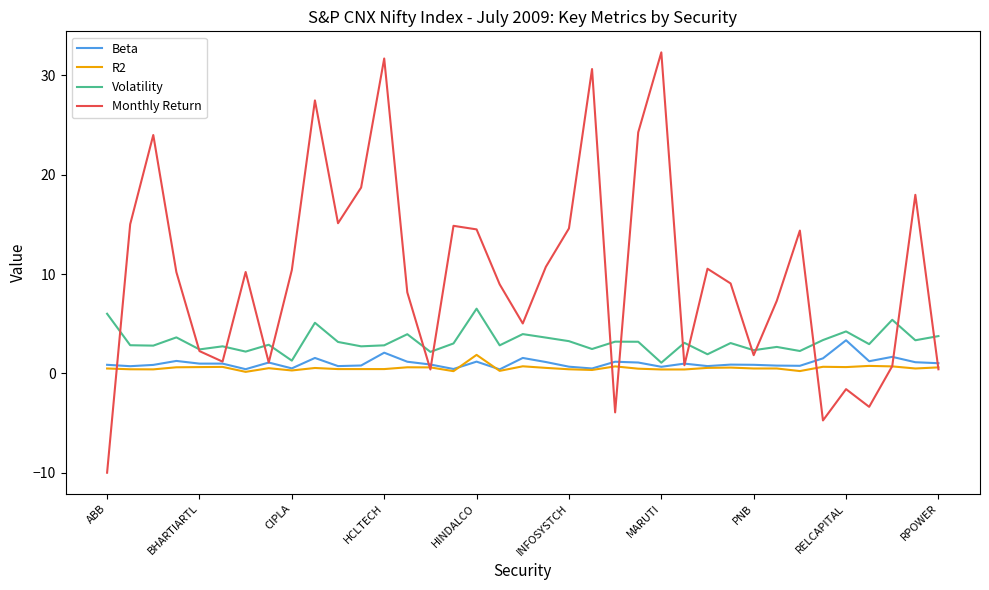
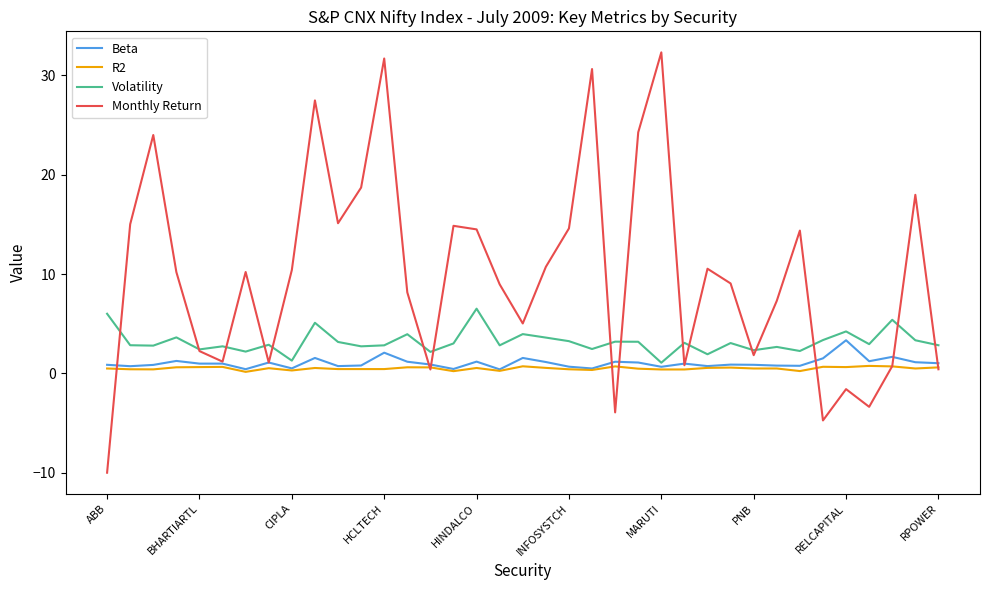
  {
    "Beta": {
      "ABB": 1,
      "BHARTIARTL": 1,
      "HCLTECH": 2,
      "HINDALCO": 1,
      "INFOSYSTCH": 1,
      "MARUTI": 1,
      "PNB": 1,
      "RELCAPITAL": 3,
      "RPOWER": 1
    },
    "R2": {
      "ABB": 1,
      "BHARTIARTL": 1,
      "HCLTECH": 0,
-     "HINDALCO": 2,
+     "HINDALCO": 1,
      "INFOSYSTCH": 0,
      "MARUTI": 0,
      "PNB": 1,
      "RELCAPITAL": 1
    },
    "Volatility": {
      "ABB": 6,
      "CIPLA": 1,
      "HCLTECH": 3,
      "HINDALCO": 7,
      "INFOSYSTCH": 3,
      "MARUTI": 1,
      "PNB": 2,
      "RELCAPITAL": 4,
-     "RPOWER": 4
+     "RPOWER": 3
    },
    "Monthly Return": {
      "ABB": -10,
      "CIPLA": 10,
      "HCLTECH": 32,
      "HINDALCO": 15,
      "INFOSYSTCH": 15,
      "MARUTI": 32,
      "PNB": 2,
      "RELCAPITAL": -2
    }
  }
